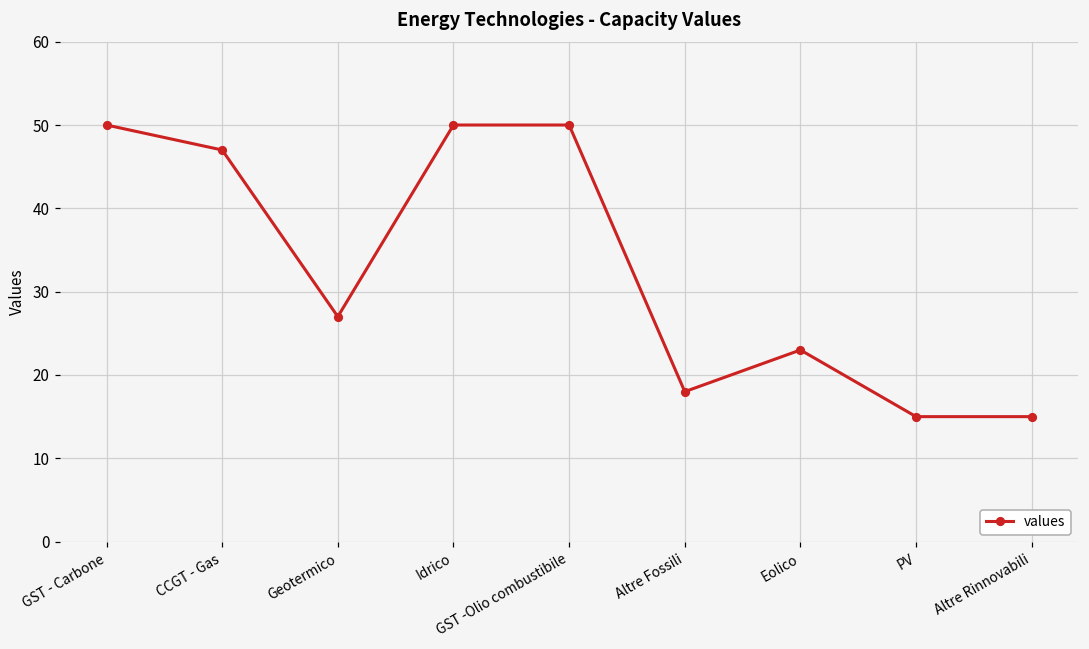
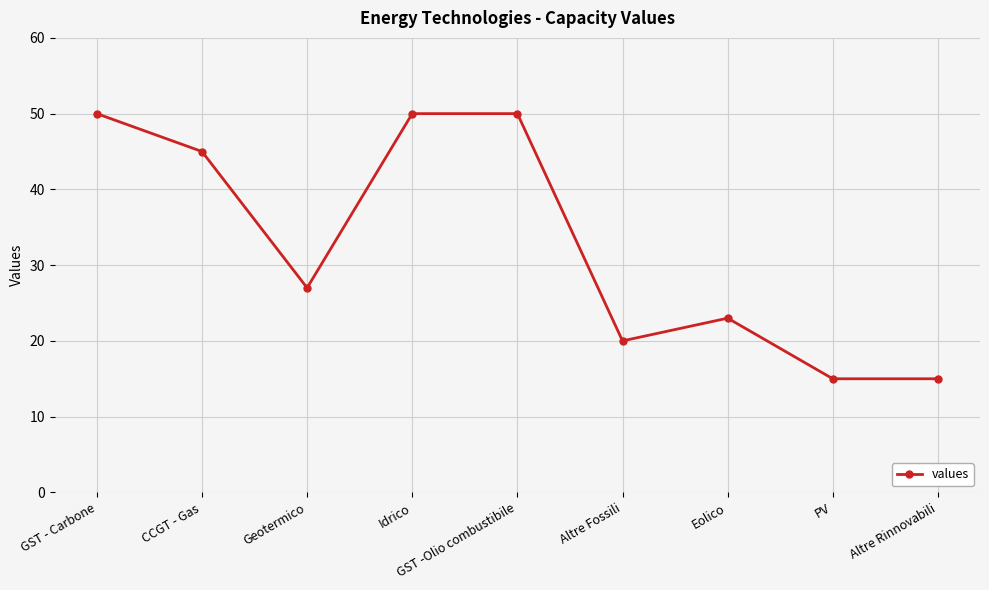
  {
    "GST - Carbone": 50,
-   "CCGT - Gas": 47,
+   "CCGT - Gas": 45,
    "Geotermico": 27,
    "Idrico": 50,
    "GST -Olio combustibile": 50,
-   "Altre Fossili": 18,
+   "Altre Fossili": 20,
    "Eolico": 23,
    "PV": 15,
    "Altre Rinnovabili": 15
  }
